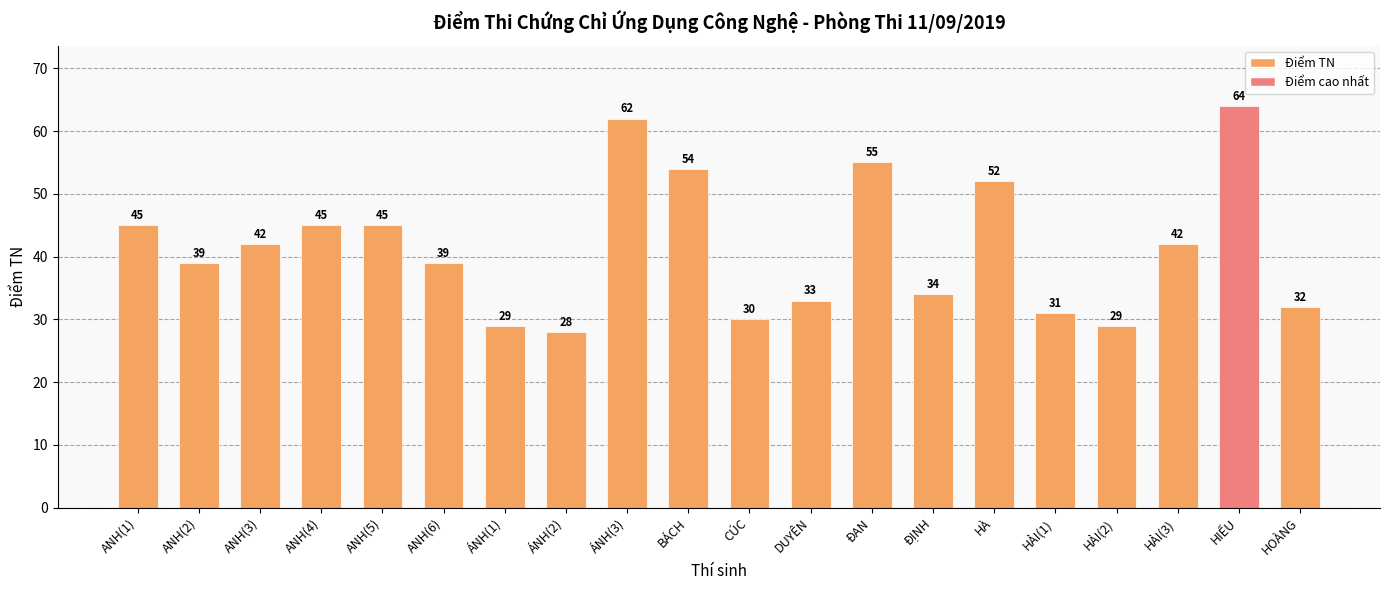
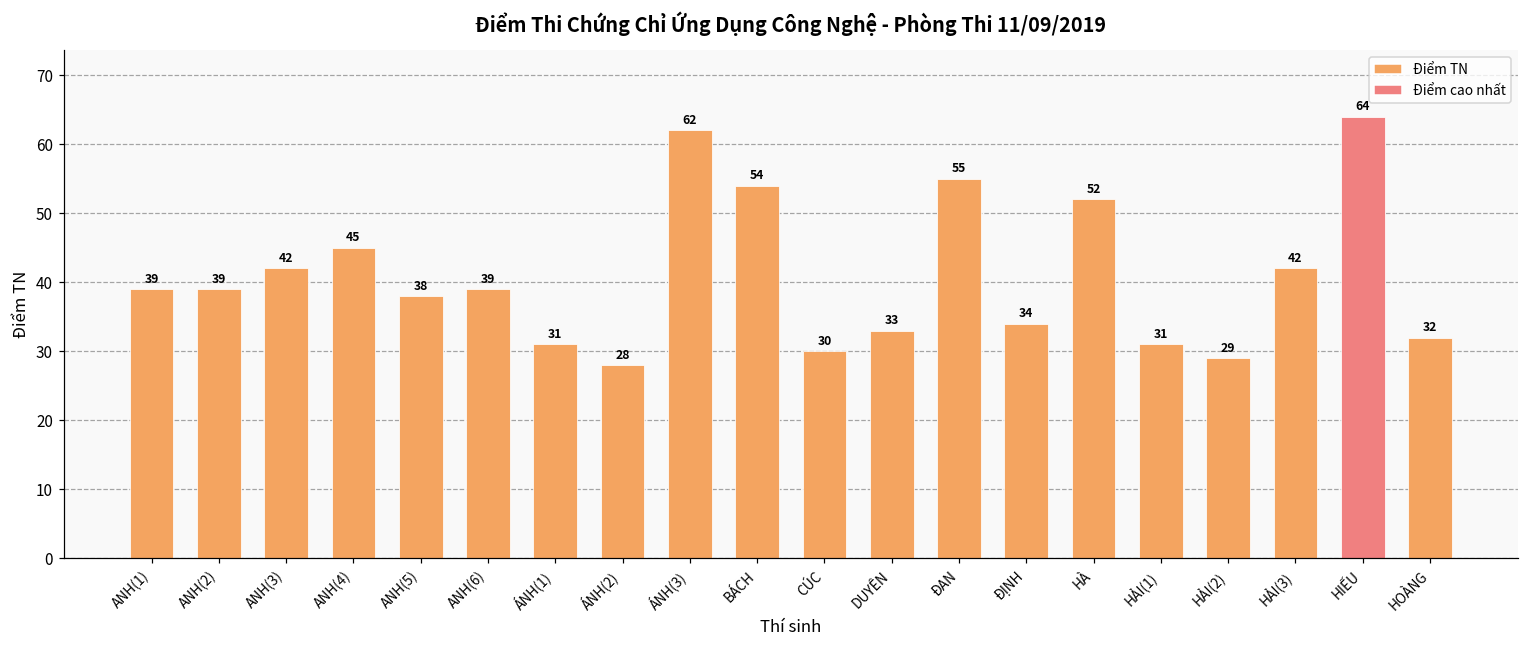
  {
-   "ANH(1)": 45,
+   "ANH(1)": 39,
    "ANH(2)": 39,
    "ANH(3)": 42,
    "ANH(4)": 45,
-   "ANH(5)": 45,
+   "ANH(5)": 38,
    "ANH(6)": 39,
-   "ÁNH(1)": 29,
+   "ÁNH(1)": 31,
    "ÁNH(2)": 28,
    "ÁNH(3)": 62,
    "BÁCH": 54,
    "CÚC": 30,
    "DUYÊN": 33,
    "ĐAN": 55,
    "ĐỊNH": 34,
    "HÀ": 52,
    "HẢI(1)": 31,
    "HẢI(2)": 29,
    "HẢI(3)": 42,
    "HOÀNG": 32
  }
